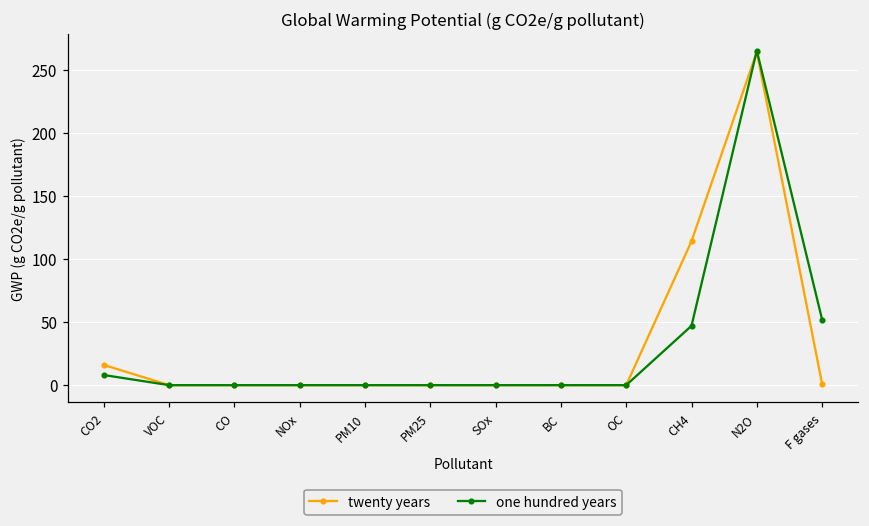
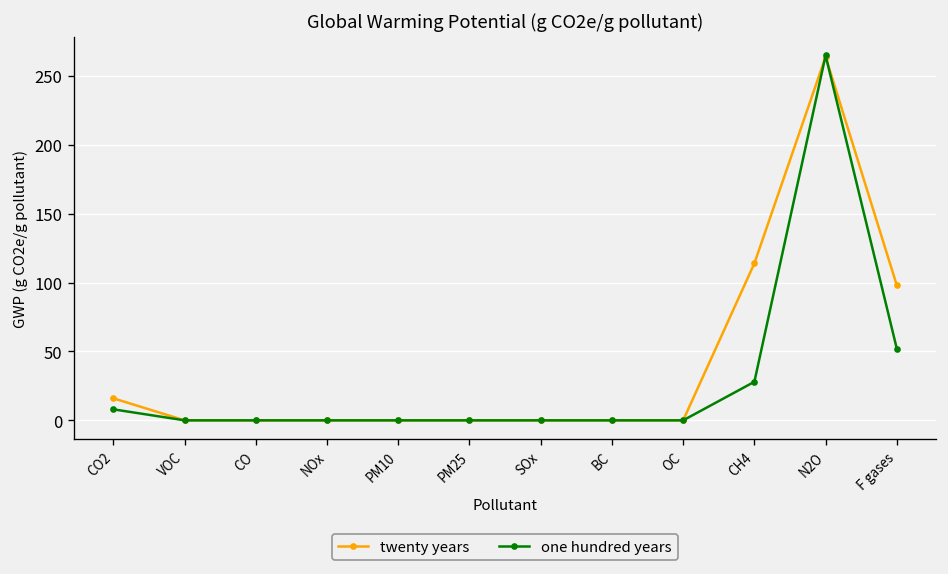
  {
    "twenty years": {
      "CO2": 16,
      "CH4": 114,
-     "F gases": 1
+     "F gases": 98
    },
    "one hundred years": {
      "CO2": 8,
-     "CH4": 47,
+     "CH4": 28,
      "F gases": 52
    }
  }
